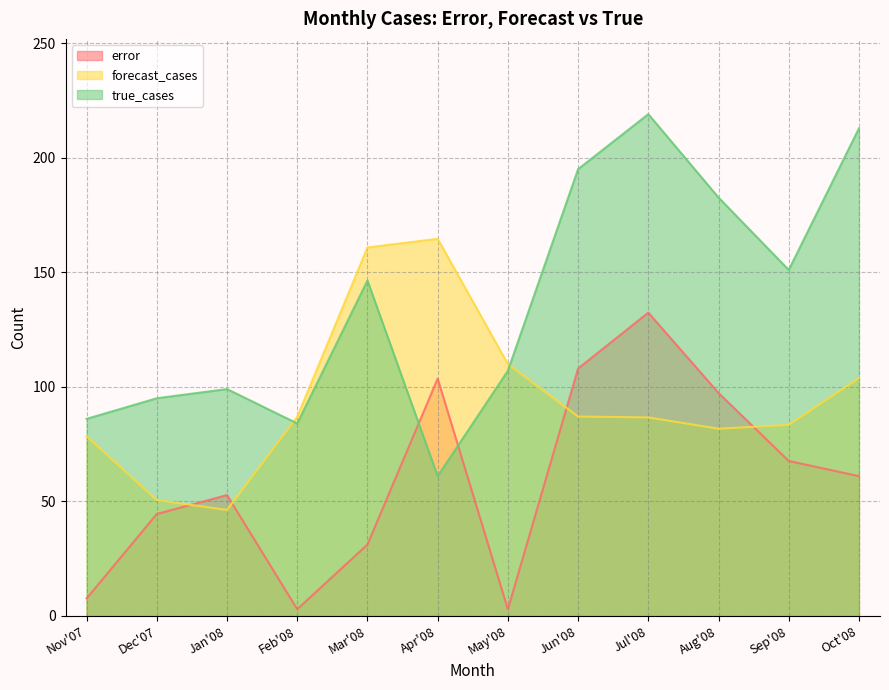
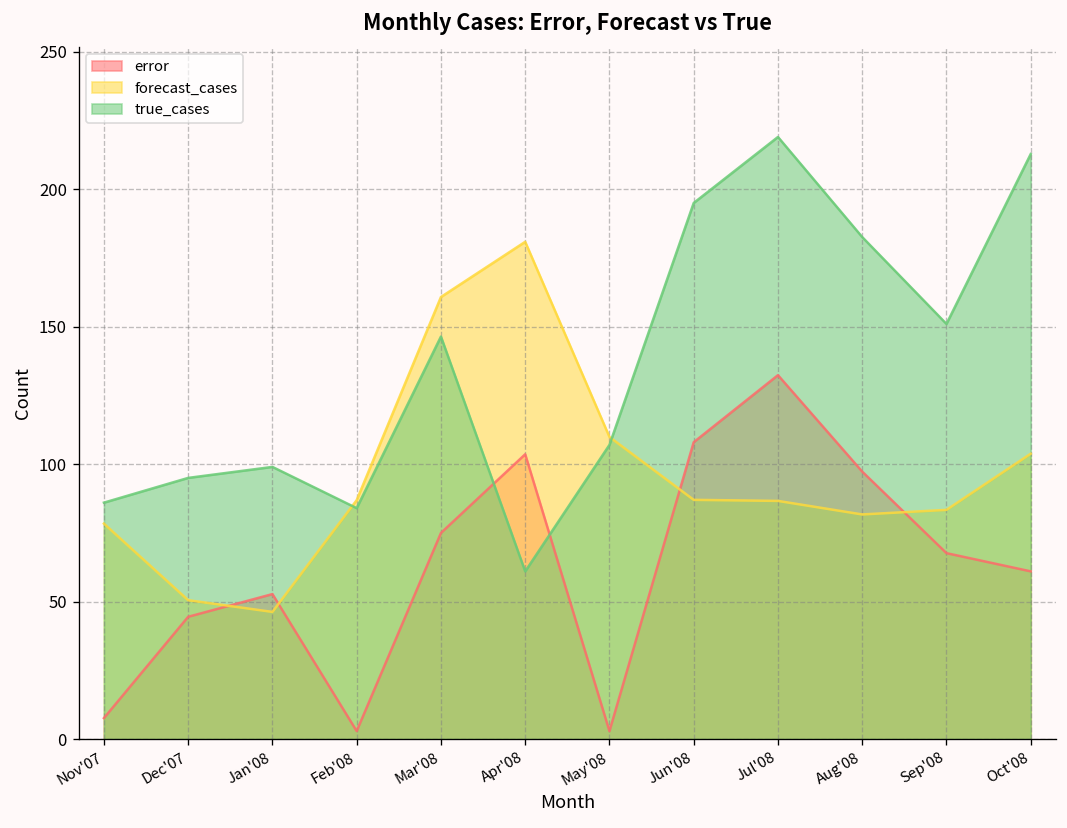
  {
    "error": {
      "Nov'07": 8,
      "Dec'07": 44,
      "Jan'08": 53,
      "Feb'08": 3,
-     "Mar'08": 31,
+     "Mar'08": 75,
      "Apr'08": 104,
      "May'08": 3,
      "Jun'08": 108,
      "Jul'08": 132,
      "Aug'08": 97,
      "Sep'08": 68,
      "Oct'08": 61
    },
    "forecast_cases": {
      "Nov'07": 78,
      "Dec'07": 51,
      "Jan'08": 46,
      "Feb'08": 87,
      "Mar'08": 161,
-     "Apr'08": 165,
+     "Apr'08": 181,
      "May'08": 110,
      "Jun'08": 87,
      "Jul'08": 87,
      "Aug'08": 82,
      "Sep'08": 83,
      "Oct'08": 104
    },
    "true_cases": {
      "Nov'07": 86,
      "Dec'07": 95,
      "Jan'08": 99,
      "Feb'08": 84,
      "Mar'08": 146,
      "Apr'08": 61,
      "May'08": 107,
      "Jun'08": 195,
      "Jul'08": 219,
      "Aug'08": 183,
      "Sep'08": 151,
      "Oct'08": 213
    }
  }
